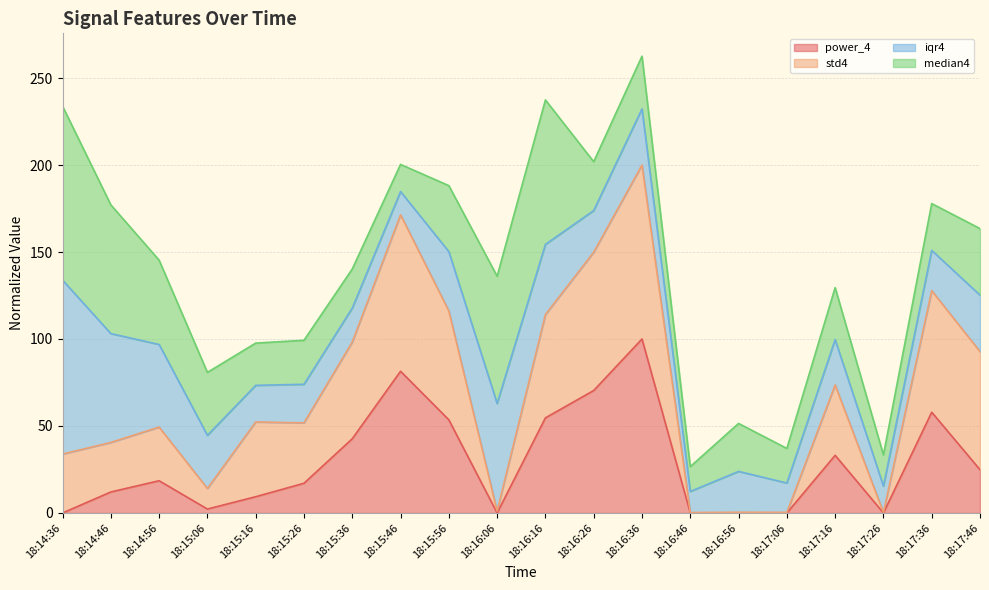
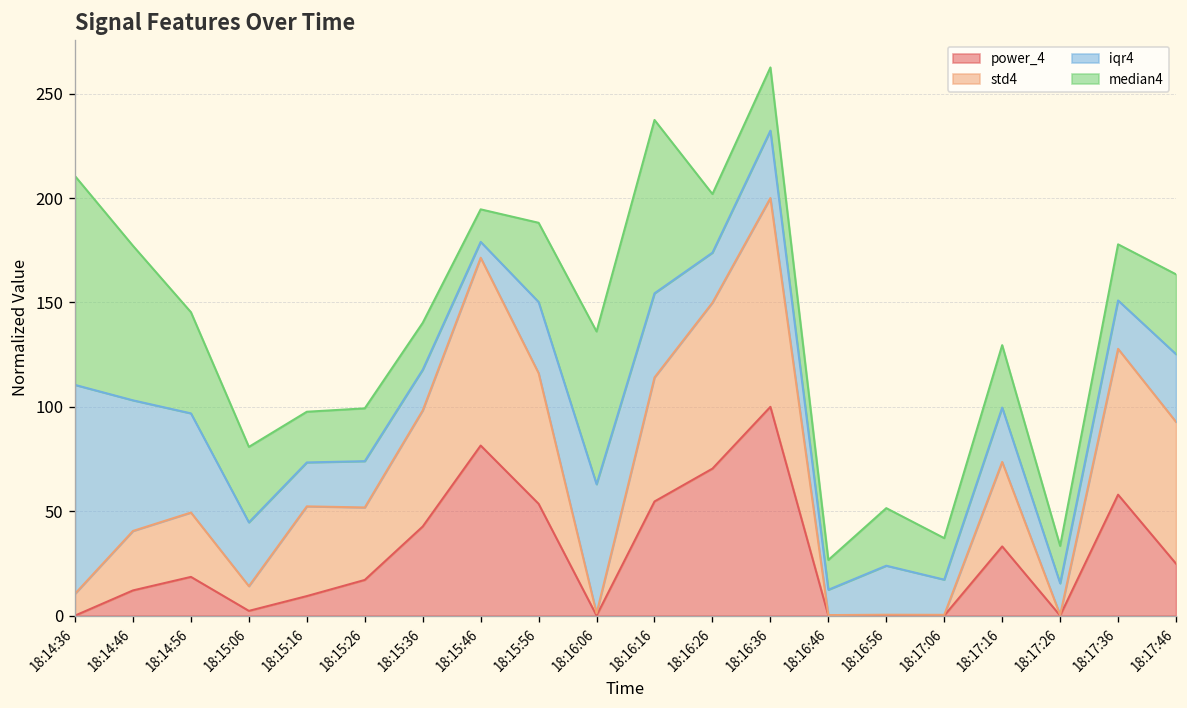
  {
    "power_4": {
      "18:14:36": 0,
      "18:14:46": 12,
      "18:14:56": 19,
      "18:15:06": 2,
      "18:15:16": 9,
      "18:15:26": 17,
      "18:15:36": 43,
      "18:15:46": 81,
      "18:15:56": 54,
      "18:16:16": 55,
      "18:16:26": 70,
      "18:16:36": 100,
      "18:17:16": 33,
      "18:17:36": 58,
      "18:17:46": 25
    },
    "std4": {
-     "18:14:36": 34,
+     "18:14:36": 10,
      "18:14:46": 28,
      "18:14:56": 31,
      "18:15:06": 12,
      "18:15:16": 43,
      "18:15:26": 35,
      "18:15:36": 56,
      "18:15:46": 90,
      "18:15:56": 63,
      "18:16:16": 59,
      "18:16:26": 79,
      "18:16:36": 100,
      "18:17:16": 40,
      "18:17:36": 70,
      "18:17:46": 68
    },
    "iqr4": {
      "18:14:36": 100,
      "18:14:46": 63,
      "18:14:56": 48,
      "18:15:06": 31,
      "18:15:16": 21,
      "18:15:26": 22,
      "18:15:36": 19,
-     "18:15:46": 13,
+     "18:15:46": 8,
      "18:15:56": 34,
      "18:16:06": 62,
      "18:16:16": 40,
      "18:16:26": 24,
      "18:16:36": 32,
      "18:16:46": 12,
      "18:16:56": 23,
      "18:17:06": 17,
      "18:17:16": 26,
      "18:17:26": 15,
      "18:17:36": 23,
      "18:17:46": 32
    },
    "median4": {
      "18:14:36": 100,
      "18:14:46": 74,
      "18:14:56": 48,
      "18:15:06": 36,
      "18:15:16": 24,
      "18:15:26": 25,
      "18:15:36": 22,
      "18:15:46": 16,
      "18:15:56": 38,
      "18:16:06": 73,
      "18:16:16": 83,
      "18:16:26": 28,
      "18:16:36": 30,
      "18:16:46": 14,
      "18:16:56": 28,
      "18:17:06": 20,
      "18:17:16": 30,
      "18:17:26": 18,
      "18:17:36": 27,
      "18:17:46": 38
    }
  }
